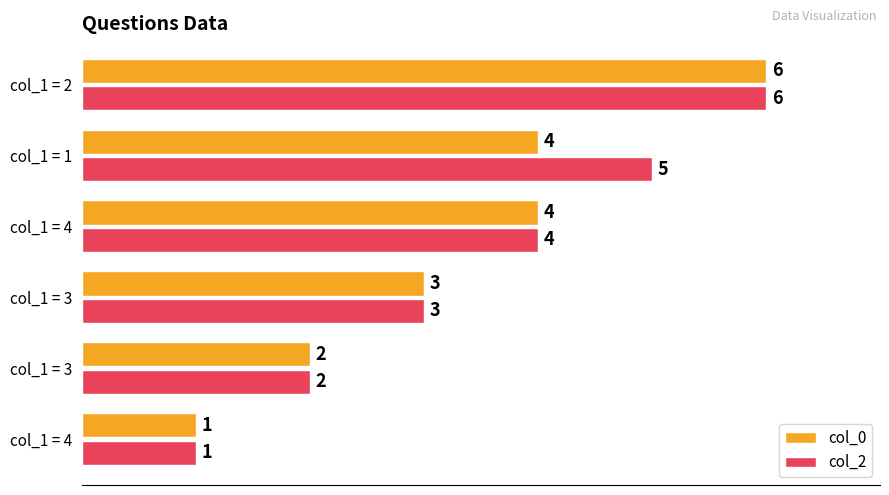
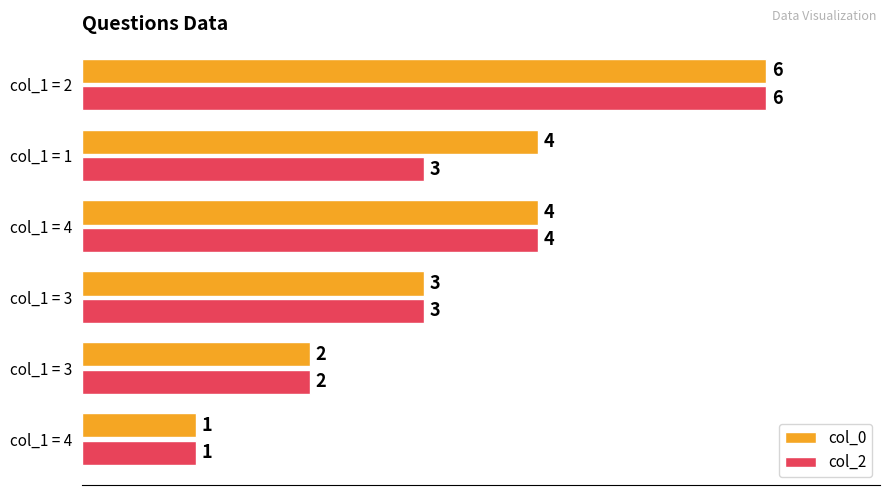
  {
    "col_0": {
      "col_1 = 2": 6,
      "col_1 = 1": 4
    },
    "col_2": {
      "col_1 = 2": 6,
-     "col_1 = 1": 5
+     "col_1 = 1": 3
    }
  }
